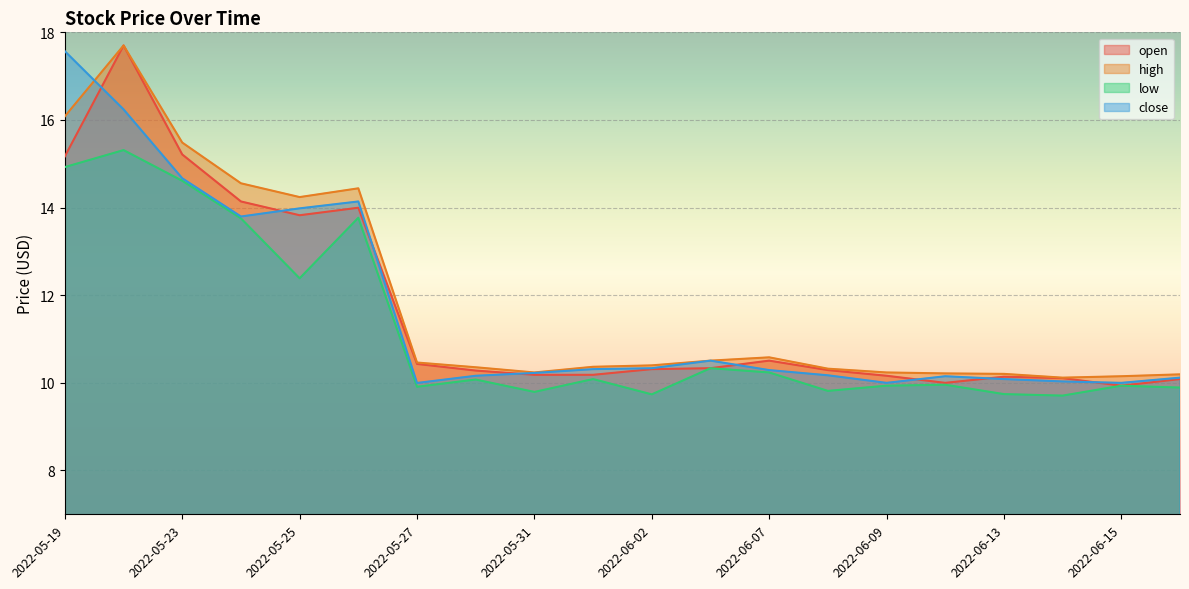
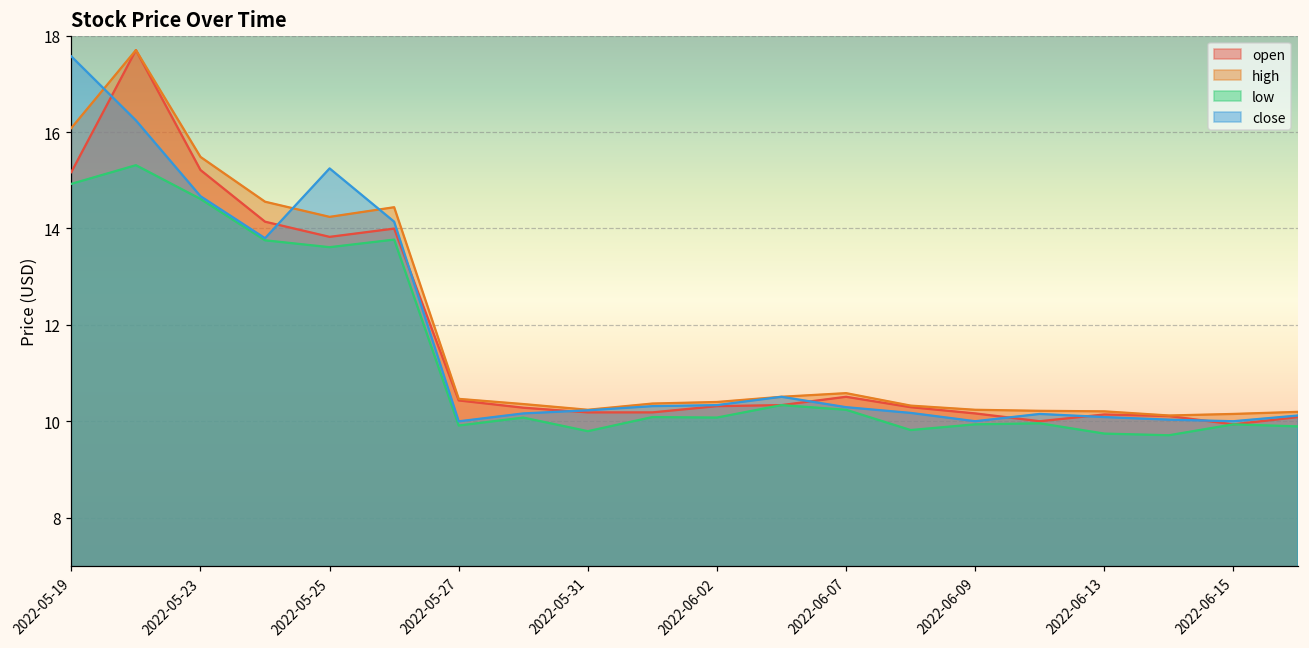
  {
    "low": {
      "2022-05-19": 14.9,
-     "2022-05-25": 12.4,
+     "2022-05-25": 13.6,
      "2022-05-27": 9.9,
      "2022-05-31": 9.8,
-     "2022-06-02": 9.7,
+     "2022-06-02": 10.1,
      "2022-06-09": 9.9,
      "2022-06-13": 9.7
    },
    "close": {
      "2022-05-19": 17.6,
-     "2022-05-25": 14.0,
+     "2022-05-25": 15.2,
      "2022-05-27": 10.0,
      "2022-06-09": 10.0,
      "2022-06-15": 10.0
    }
  }
